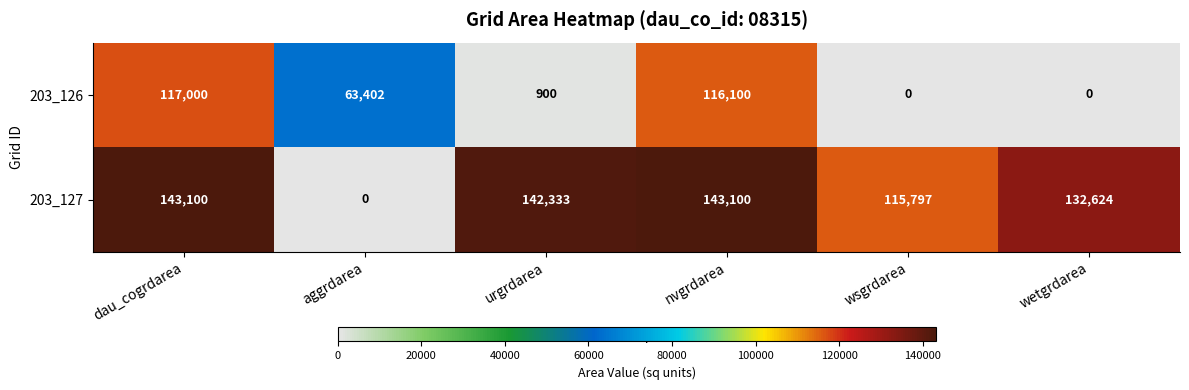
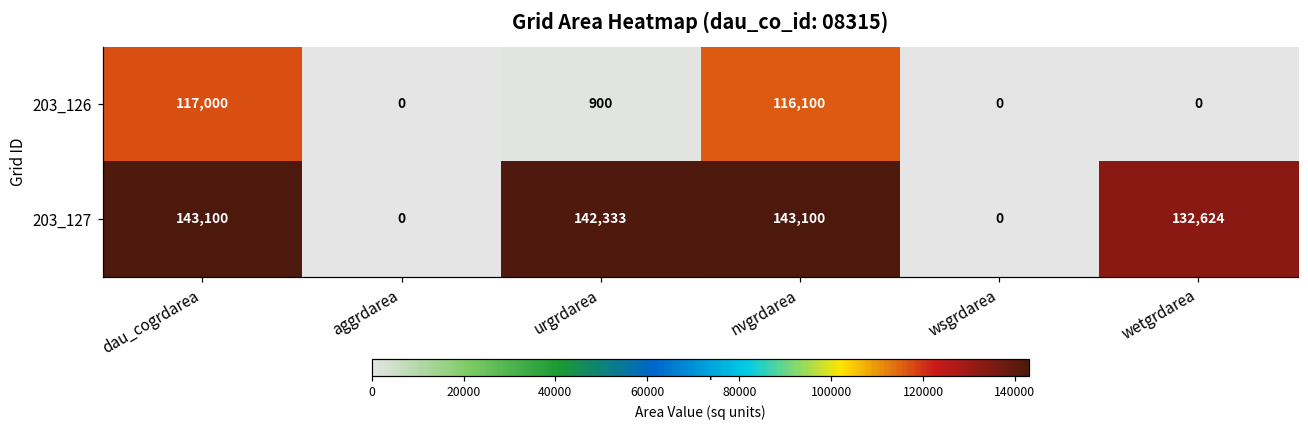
  {
    "203_126": {
      "dau_cogrdarea": "117,000",
-     "aggrdarea": "63,402",
+     "aggrdarea": "0",
      "urgrdarea": "900",
      "nvgrdarea": "116,100",
      "wsgrdarea": "0",
      "wetgrdarea": "0"
    },
    "203_127": {
      "dau_cogrdarea": "143,100",
      "aggrdarea": "0",
      "urgrdarea": "142,333",
      "nvgrdarea": "143,100",
-     "wsgrdarea": "115,797",
+     "wsgrdarea": "0",
      "wetgrdarea": "132,624"
    }
  }
